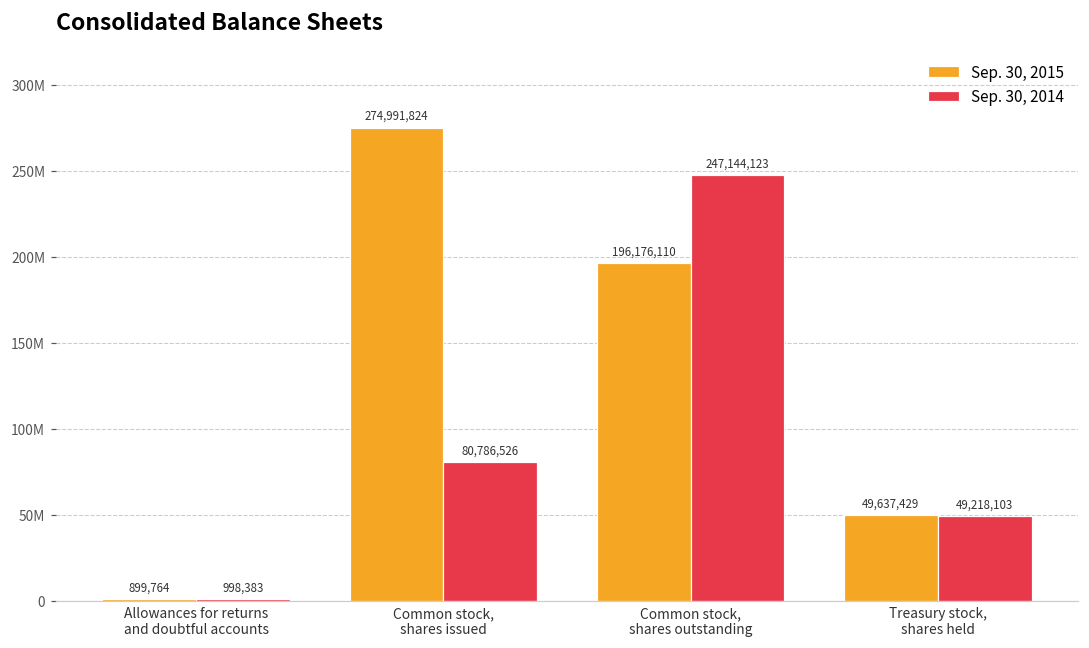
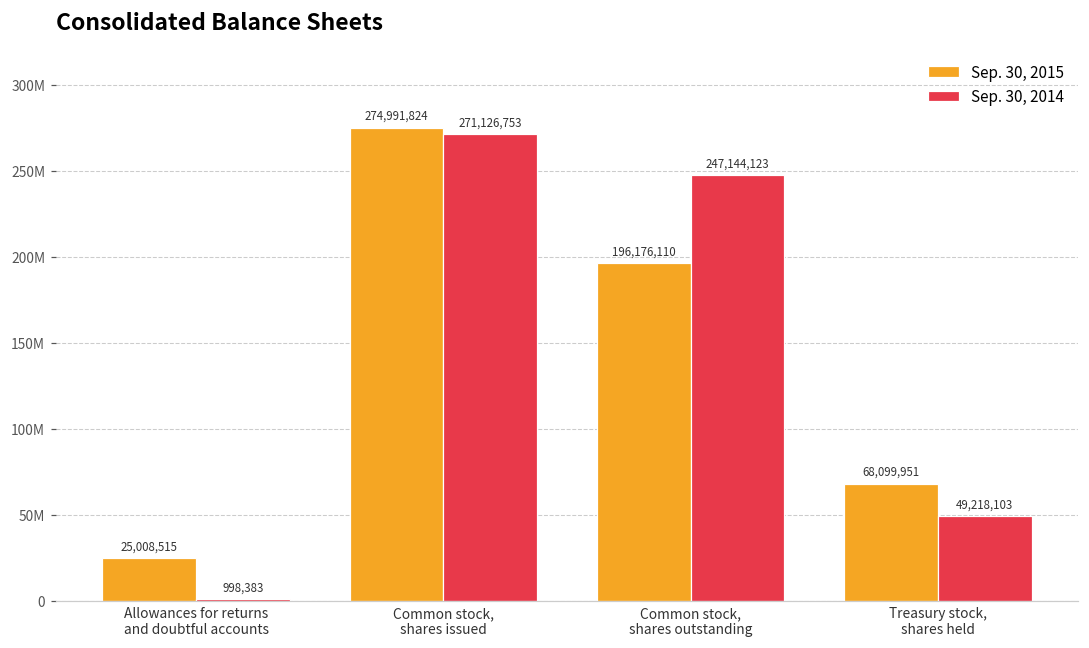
  {
    "Sep. 30, 2015": {
-     "Allowances for returns and doubtful accounts": "899,764",
+     "Allowances for returns and doubtful accounts": "25,008,515",
      "Common stock, shares issued": "274,991,824",
      "Common stock, shares outstanding": "196,176,110",
-     "Treasury stock, shares held": "49,637,429"
+     "Treasury stock, shares held": "68,099,951"
    },
    "Sep. 30, 2014": {
      "Allowances for returns and doubtful accounts": "998,383",
-     "Common stock, shares issued": "80,786,526",
+     "Common stock, shares issued": "271,126,753",
      "Common stock, shares outstanding": "247,144,123",
      "Treasury stock, shares held": "49,218,103"
    }
  }
